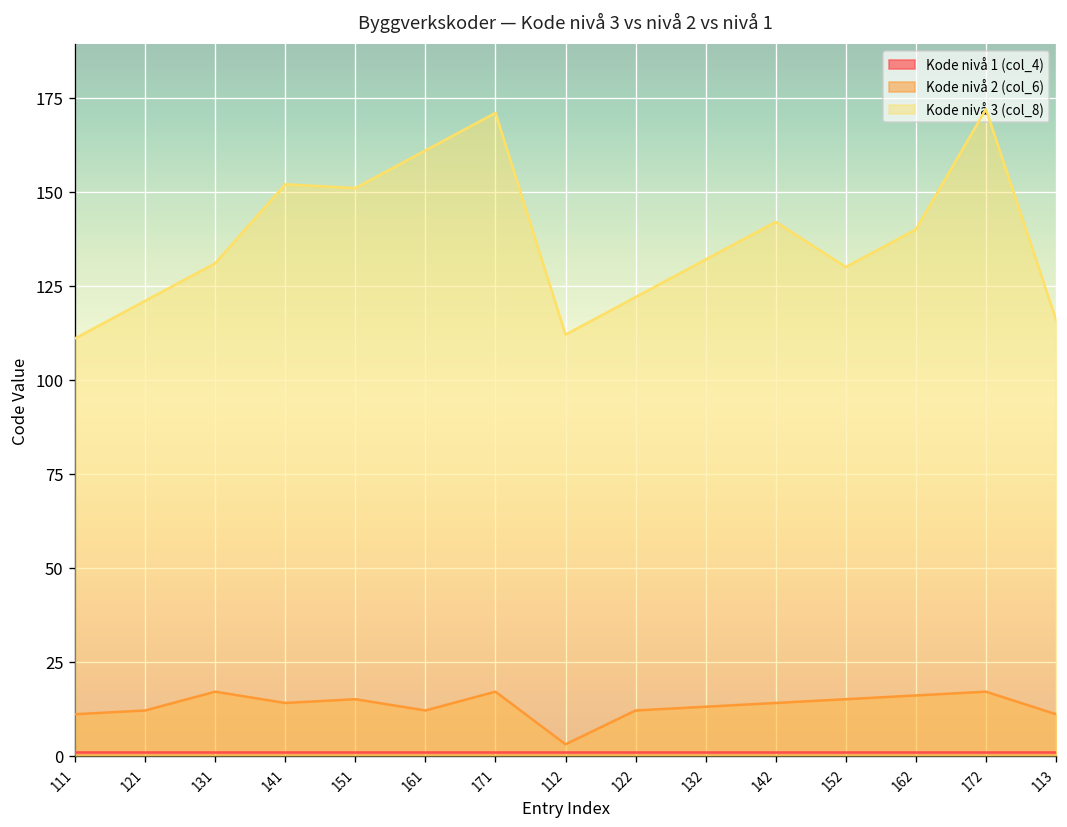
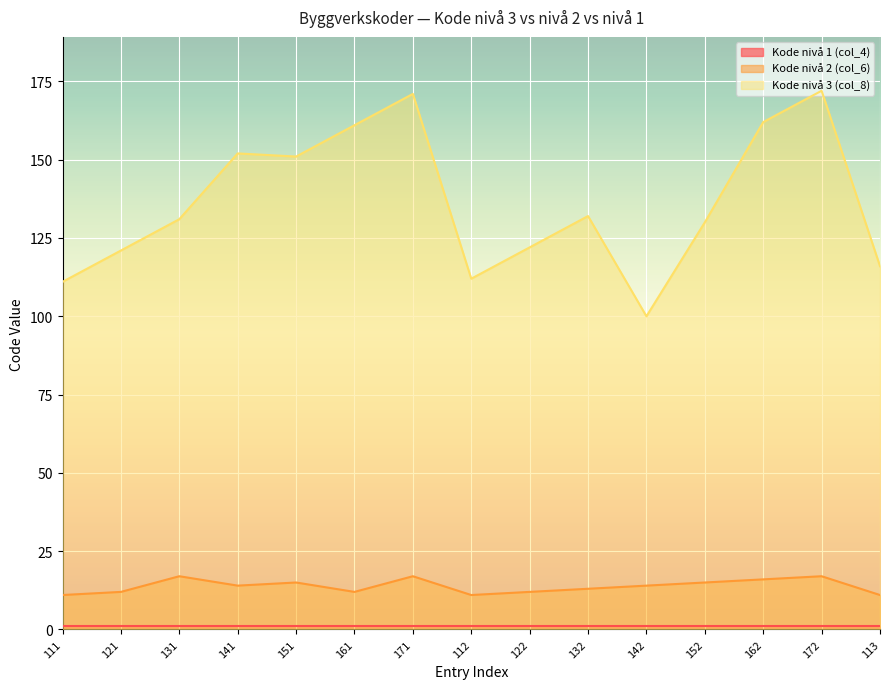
  {
    "Kode nivå 1 (col_4)": {
      "111": 1,
      "121": 1,
      "131": 1,
      "141": 1,
      "151": 1,
      "161": 1,
      "171": 1,
      "112": 1,
      "122": 1,
      "132": 1,
      "142": 1,
      "152": 1,
      "162": 1,
      "172": 1,
      "113": 1
    },
    "Kode nivå 2 (col_6)": {
      "111": 11,
      "121": 12,
      "131": 17,
      "141": 14,
      "151": 15,
      "161": 12,
      "171": 17,
-     "112": 3,
+     "112": 11,
      "122": 12,
      "132": 13,
      "142": 14,
      "152": 15,
      "162": 16,
      "172": 17,
      "113": 11
    },
    "Kode nivå 3 (col_8)": {
      "111": 111,
      "121": 121,
      "131": 131,
      "141": 152,
      "151": 151,
      "161": 161,
      "171": 171,
      "112": 112,
      "122": 122,
      "132": 132,
-     "142": 142,
+     "142": 100,
      "152": 130,
-     "162": 140,
+     "162": 162,
      "113": 116
    }
  }
